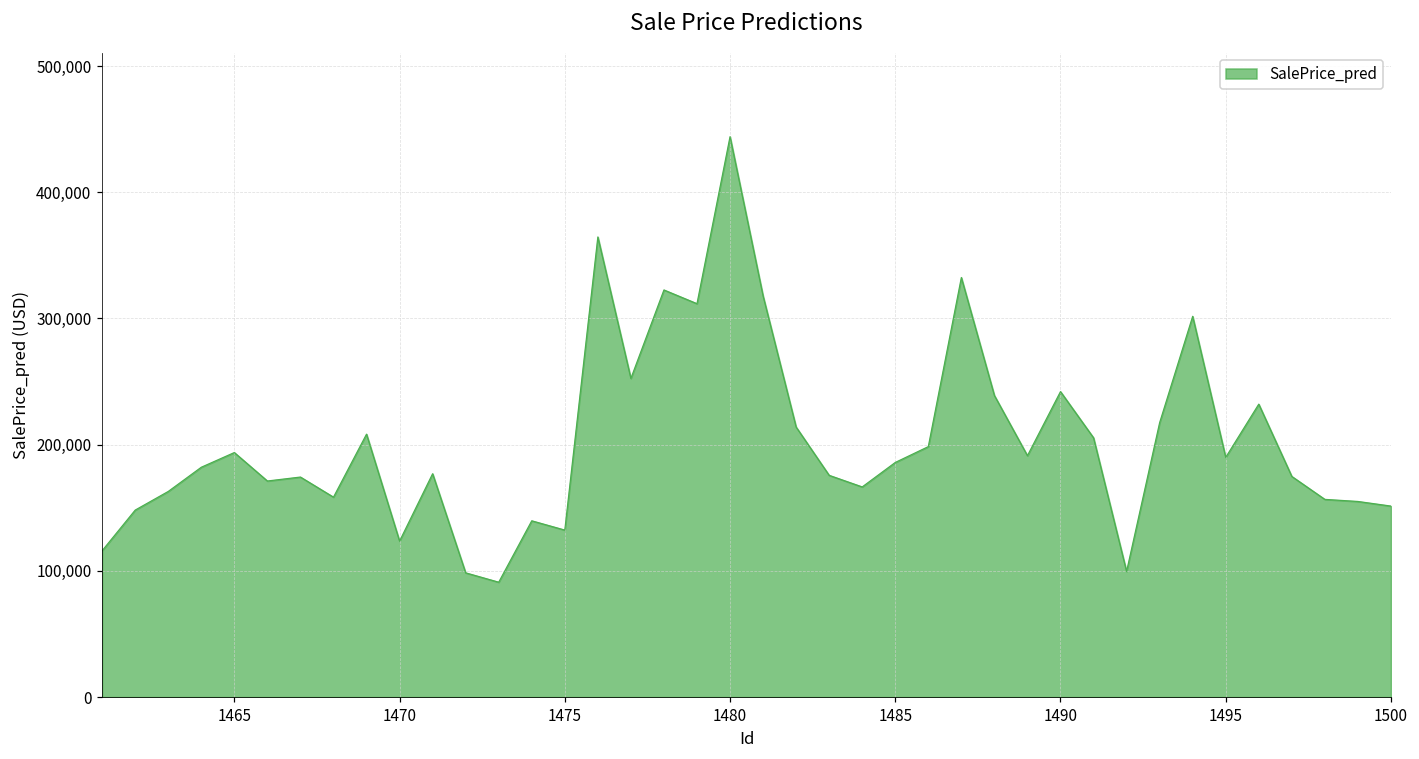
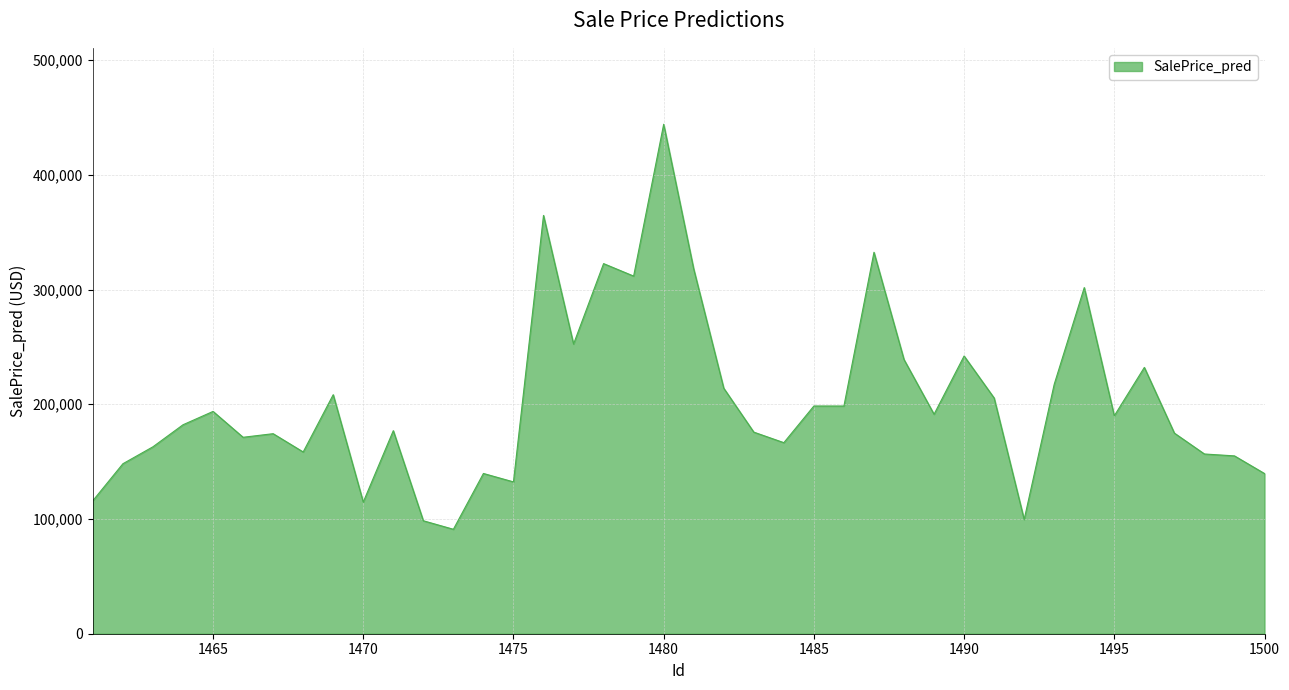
  {
    "1465": "194,000",
-   "1470": "124,000",
+   "1470": "115,000",
    "1475": "132,000",
    "1480": "444,000",
-   "1485": "186,000",
+   "1485": "198,000",
    "1490": "242,000",
    "1495": "190,000",
-   "1500": "151,000"
+   "1500": "140,000"
  }
